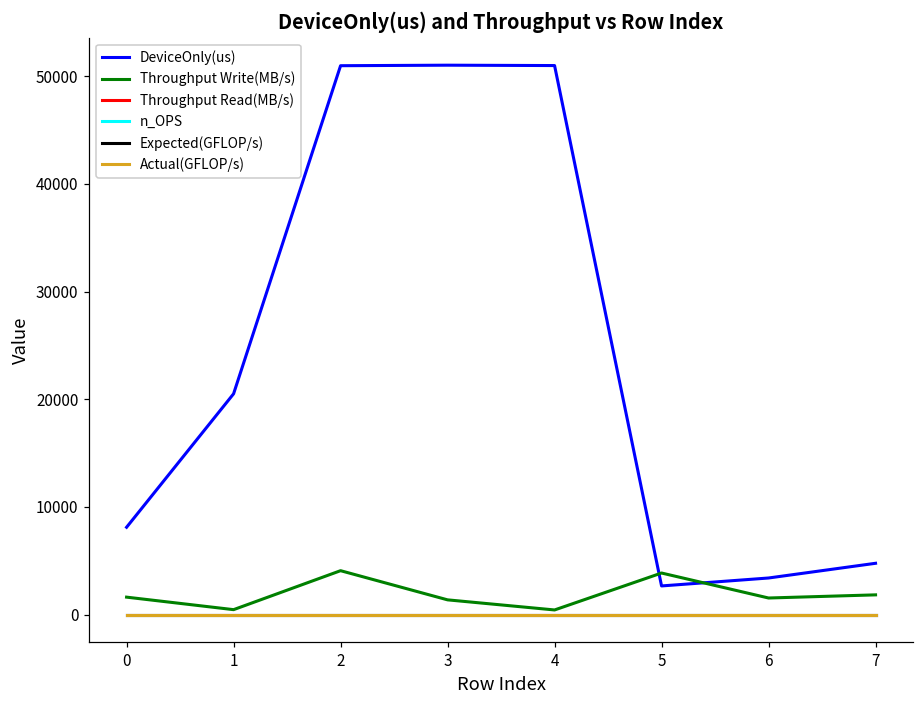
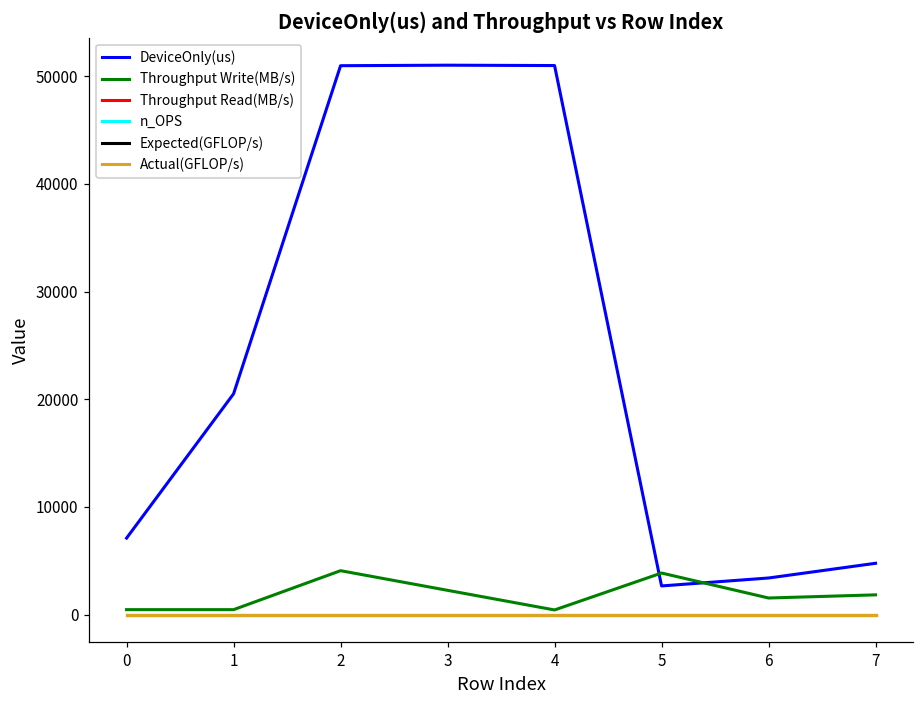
  {
    "DeviceOnly(us)": {
-     "0": 8000,
+     "0": 7000,
      "1": 21000,
      "2": 51000,
      "3": 51000,
      "4": 51000,
      "5": 3000,
      "6": 3000,
      "7": 5000
    },
    "Throughput Write(MB/s)": {
-     "0": 2000,
+     "0": 0,
      "1": 0,
      "2": 4000,
-     "3": 1000,
+     "3": 2000,
      "4": 0,
      "5": 4000,
      "6": 2000,
      "7": 2000
    },
    "Actual(GFLOP/s)": {
      "0": 0,
      "1": 0,
      "2": 0,
      "3": 0,
      "4": 0,
      "5": 0,
      "6": 0,
      "7": 0
    }
  }
